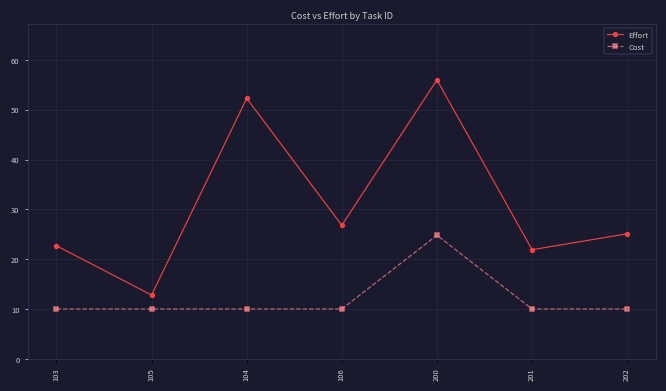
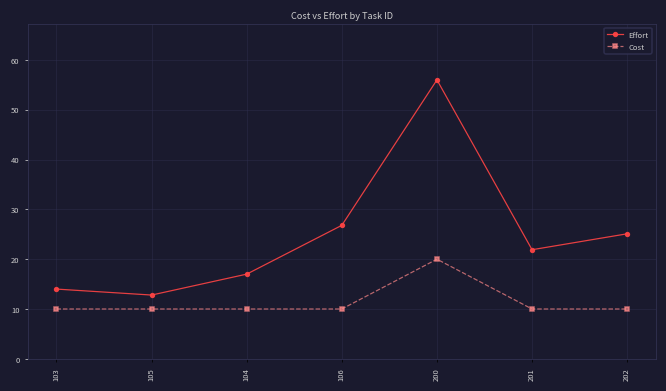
  {
    "Effort": {
-     "103": 23,
+     "103": 14,
      "105": 13,
-     "104": 52,
+     "104": 17,
      "106": 27,
      "200": 56,
      "201": 22,
      "202": 25
    },
    "Cost": {
      "103": 10,
      "105": 10,
      "104": 10,
      "106": 10,
-     "200": 25,
+     "200": 20,
      "201": 10,
      "202": 10
    }
  }
